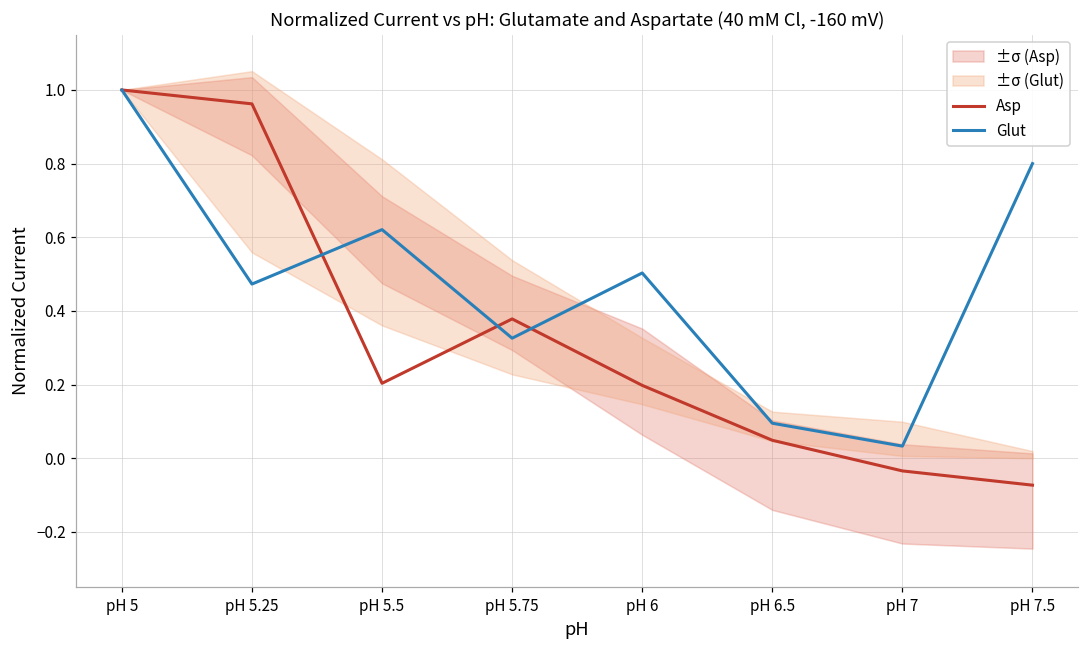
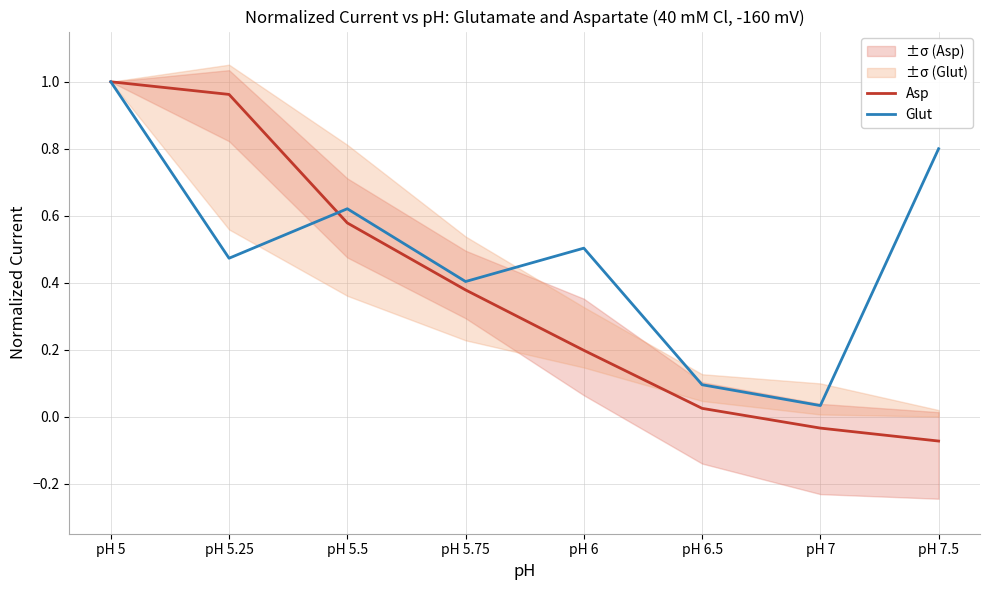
  {
    "Asp": {
      "pH 5.25": 0.96,
-     "pH 5.5": 0.20,
+     "pH 5.5": 0.58,
      "pH 5.75": 0.38,
      "pH 6": 0.20,
-     "pH 6.5": 0.05,
+     "pH 6.5": 0.02,
      "pH 7": -0.03,
      "pH 7.5": -0.07
    },
    "Glut": {
      "pH 5.25": 0.47,
      "pH 5.5": 0.62,
-     "pH 5.75": 0.33,
+     "pH 5.75": 0.40,
      "pH 6": 0.50,
      "pH 7.5": 0.80
    }
  }
